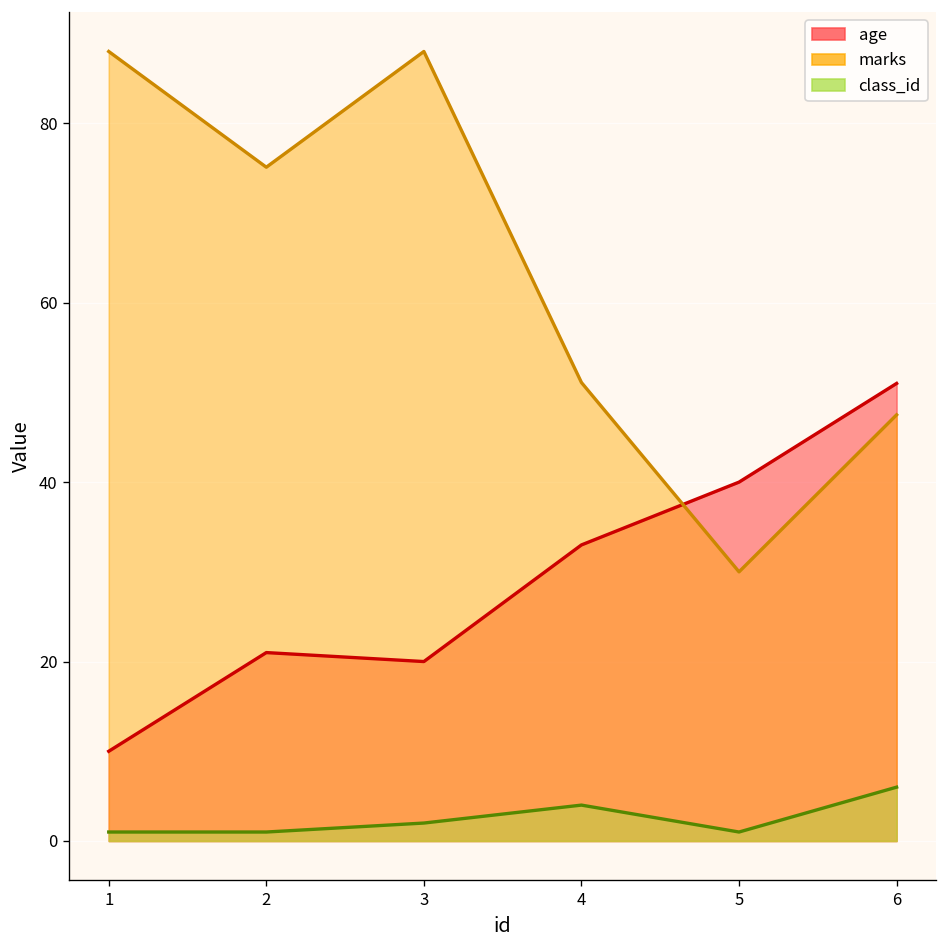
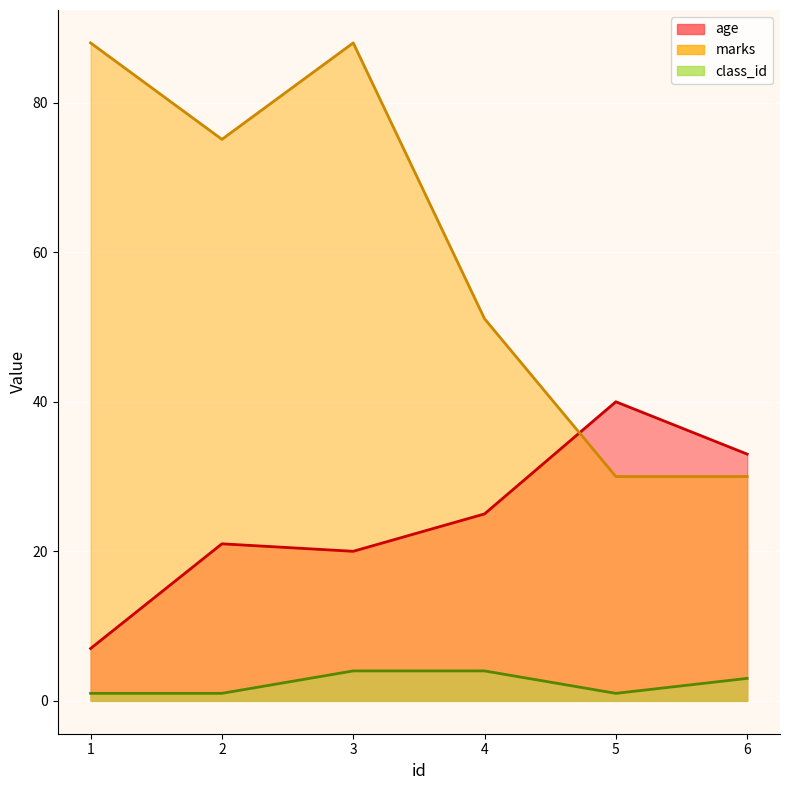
  {
    "age": {
-     "1": 10,
+     "1": 7,
      "2": 21,
      "3": 20,
-     "4": 33,
+     "4": 25,
      "5": 40,
-     "6": 51
+     "6": 33
    },
    "marks": {
      "1": 88,
      "2": 75,
      "3": 88,
      "4": 51,
      "5": 30,
-     "6": 48
+     "6": 30
    },
    "class_id": {
      "1": 1,
      "2": 1,
-     "3": 2,
+     "3": 4,
      "4": 4,
      "5": 1,
-     "6": 6
+     "6": 3
    }
  }
